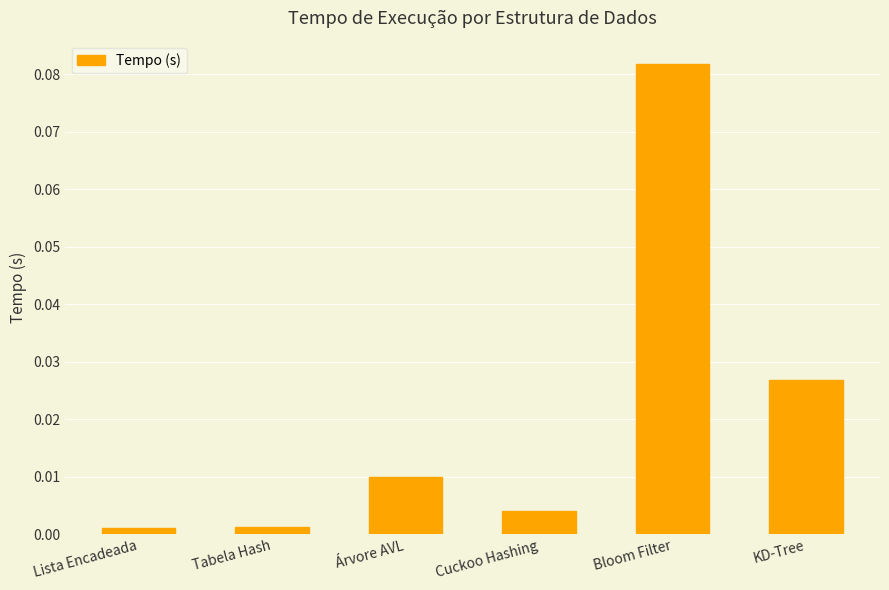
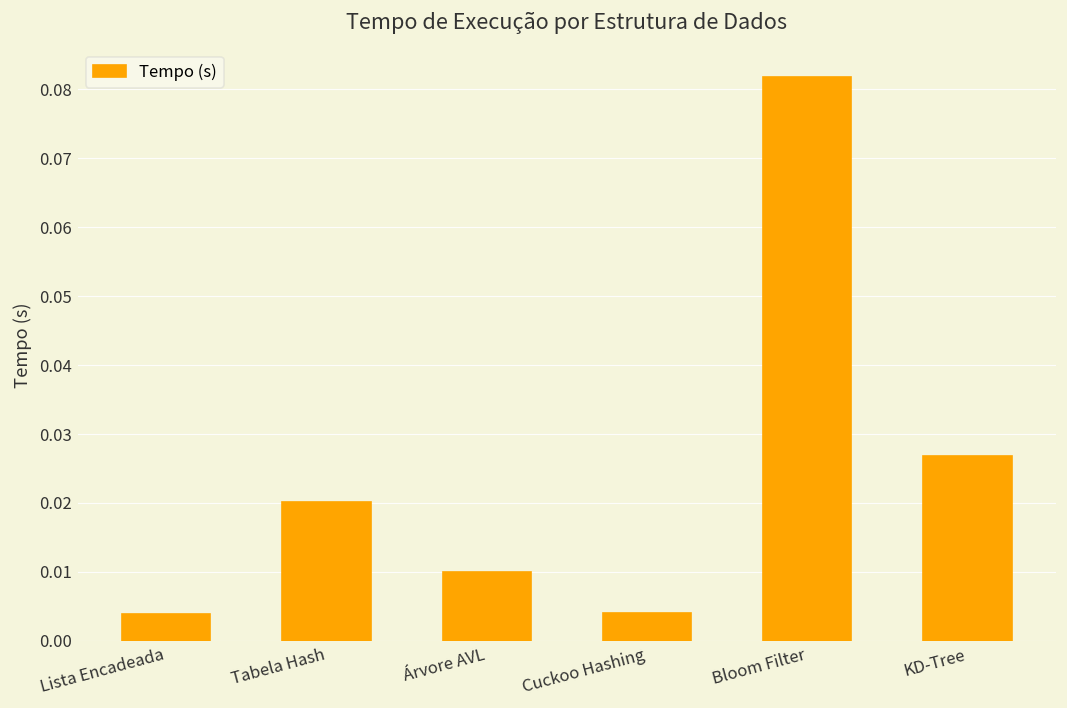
  {
-   "Lista Encadeada": 0.001,
-   "Tabela Hash": 0.001,
+   "Lista Encadeada": 0.004,
+   "Tabela Hash": 0.020,
    "Árvore AVL": 0.010,
    "Cuckoo Hashing": 0.004,
    "Bloom Filter": 0.082,
    "KD-Tree": 0.027
  }
